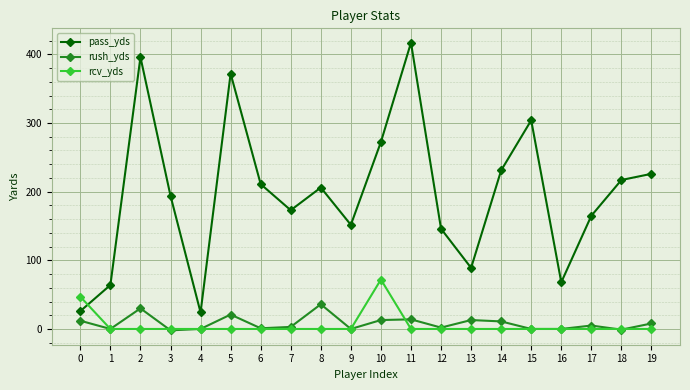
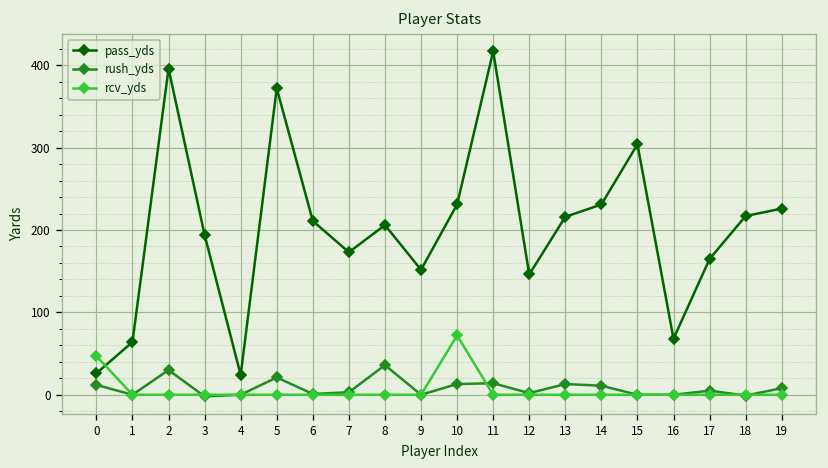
  {
    "pass_yds": {
      "0": 30,
      "1": 60,
      "2": 400,
      "3": 190,
      "4": 20,
      "5": 370,
      "6": 210,
      "7": 170,
      "8": 210,
      "9": 150,
-     "10": 270,
+     "10": 230,
      "11": 420,
      "12": 150,
-     "13": 90,
+     "13": 220,
      "14": 230,
      "15": 300,
      "16": 70,
      "17": 160,
      "18": 220,
      "19": 230
    },
    "rush_yds": {
      "0": 10,
      "2": 30,
      "5": 20,
      "8": 40,
      "10": 10,
      "11": 10,
      "13": 10,
      "14": 10,
      "17": 10,
      "19": 10
    },
    "rcv_yds": {
      "0": 50,
      "2": 0,
      "5": 0,
      "8": 0,
      "10": 70,
      "11": 0,
      "13": 0,
      "14": 0,
      "17": 0,
      "19": 0
    }
  }
